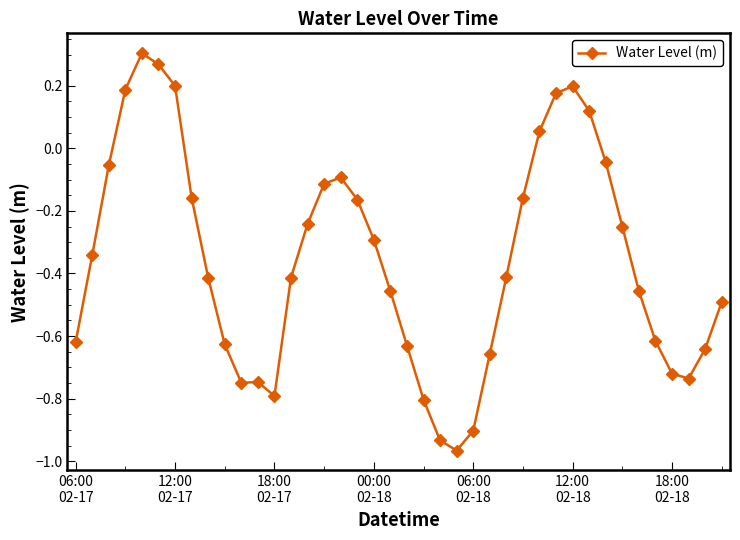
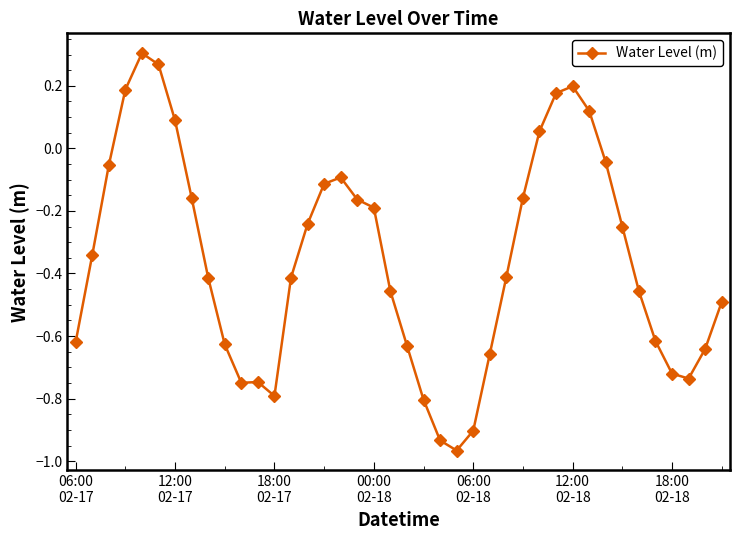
  {
    "06:00 02-17": -0.62,
-   "12:00 02-17": 0.20,
+   "12:00 02-17": 0.09,
    "18:00 02-17": -0.79,
-   "00:00 02-18": -0.29,
+   "00:00 02-18": -0.19,
    "06:00 02-18": -0.90,
    "12:00 02-18": 0.20,
    "18:00 02-18": -0.72
  }
